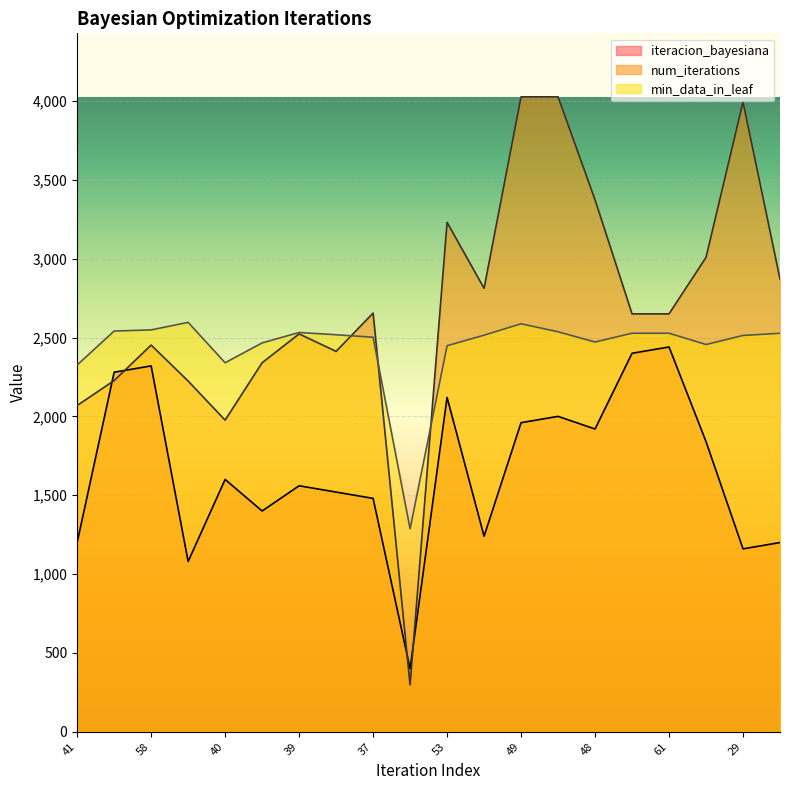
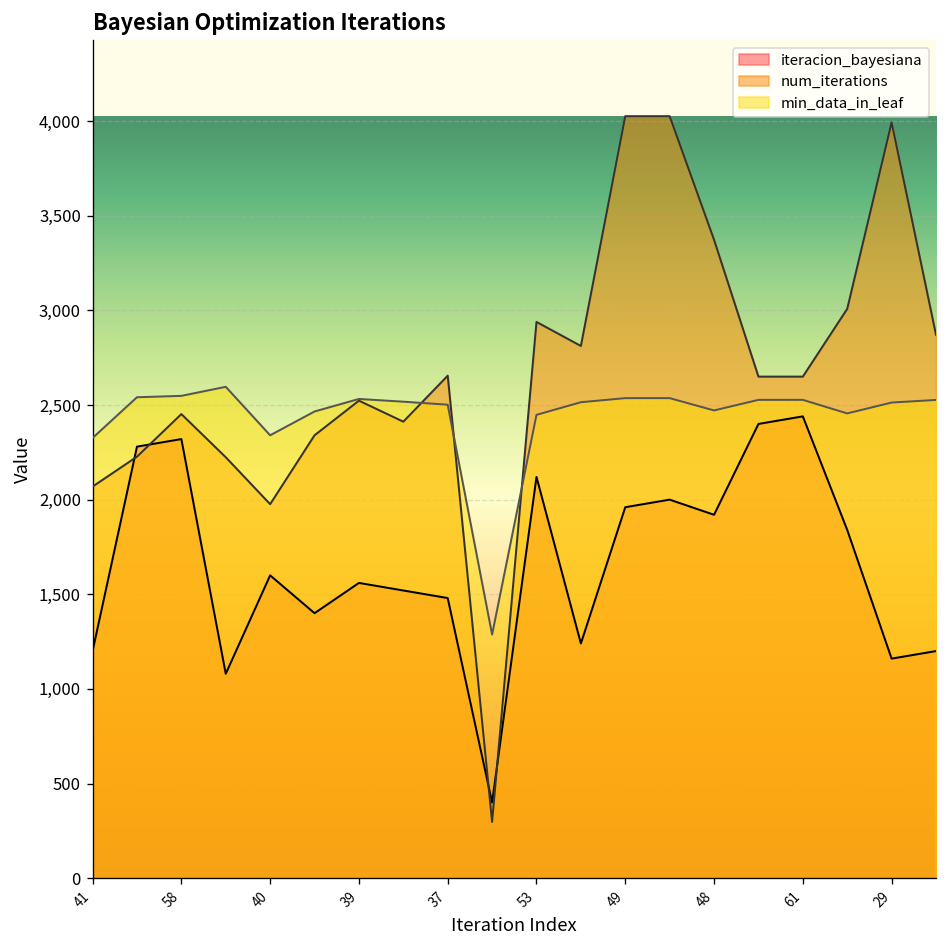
  {
    "iteracion_bayesiana": {
      "41": "1,200",
      "58": "2,320",
      "40": "1,600",
      "39": "1,560",
      "37": "1,480",
      "53": "2,120",
      "49": "1,960",
      "48": "1,920",
      "61": "2,440",
      "29": "1,160"
    },
    "num_iterations": {
      "41": "2,070",
      "58": "2,450",
      "40": "1,980",
      "37": "2,660",
-     "53": "3,230",
+     "53": "2,940",
      "49": "4,030",
      "48": "3,370",
      "61": "2,650",
      "29": "3,990"
    },
    "min_data_in_leaf": {
      "41": "2,330",
      "58": "2,550",
      "40": "2,340",
      "37": "2,500",
      "53": "2,450",
-     "49": "2,590",
+     "49": "2,540",
      "48": "2,470",
      "61": "2,530",
      "29": "2,510"
    }
  }
